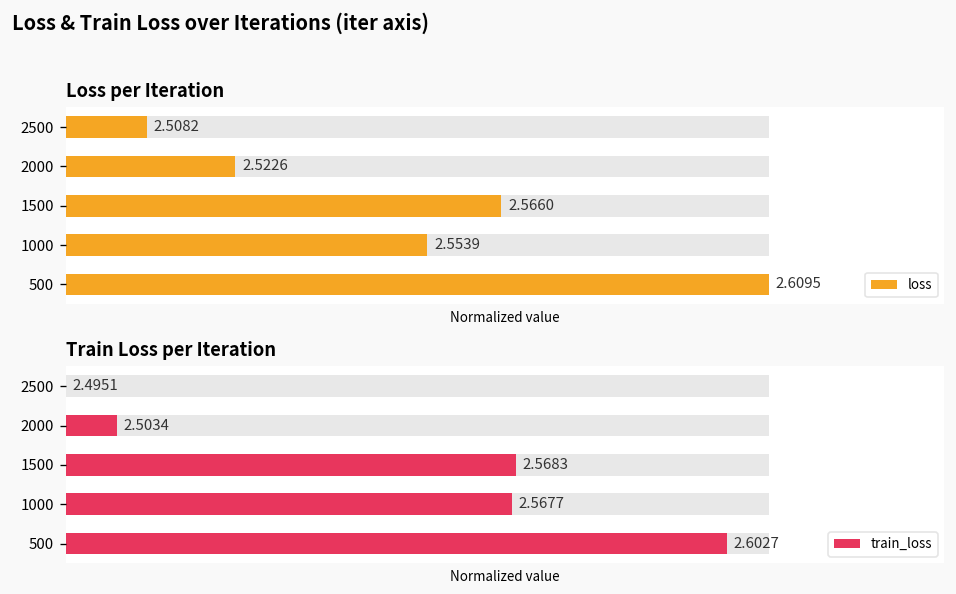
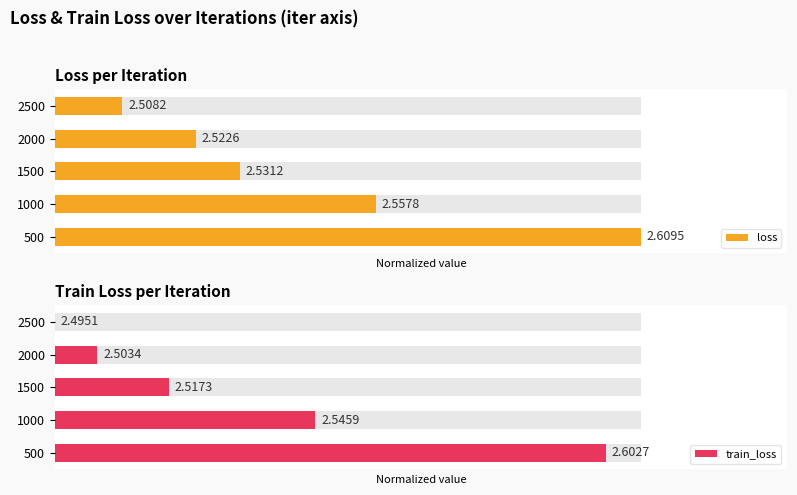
  {
    "Loss per Iteration": {
      "loss": {
-       "1500": 2.5660,
-       "1000": 2.5539
+       "1500": 2.5312,
+       "1000": 2.5578
      }
    },
    "Train Loss per Iteration": {
      "train_loss": {
-       "1500": 2.5683,
-       "1000": 2.5677
+       "1500": 2.5173,
+       "1000": 2.5459
      }
    }
  }
